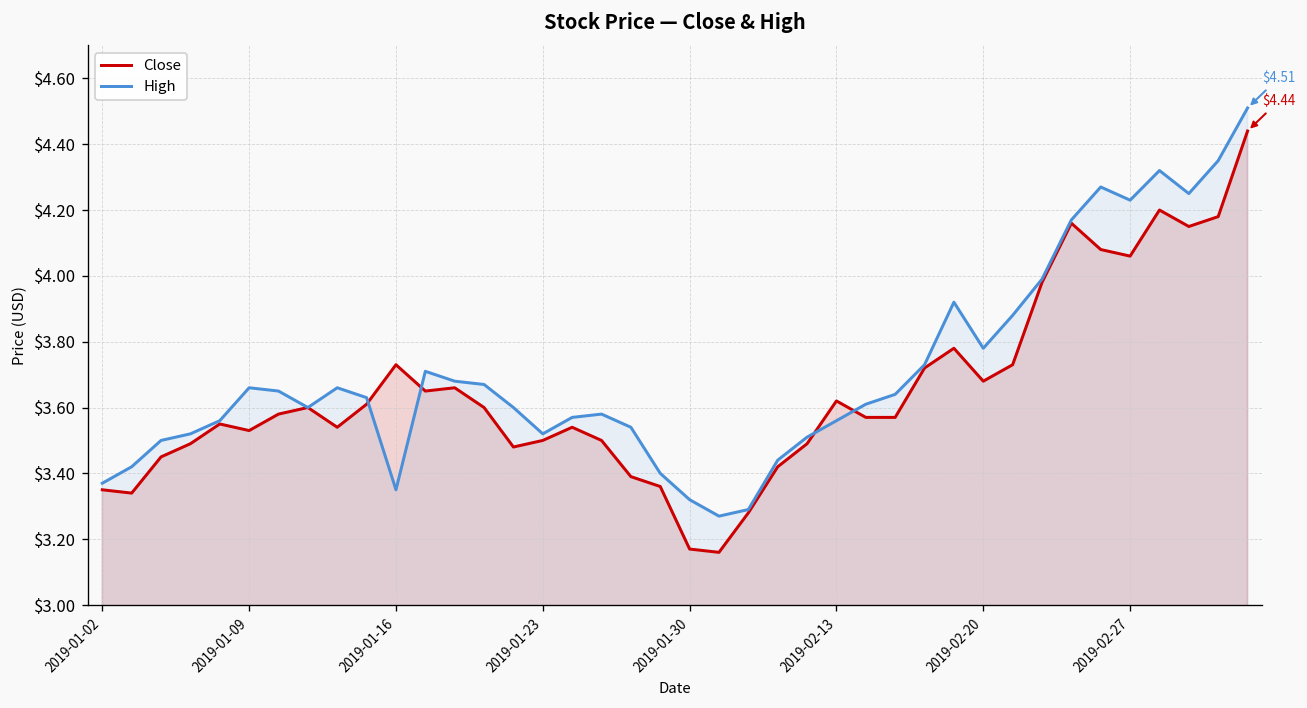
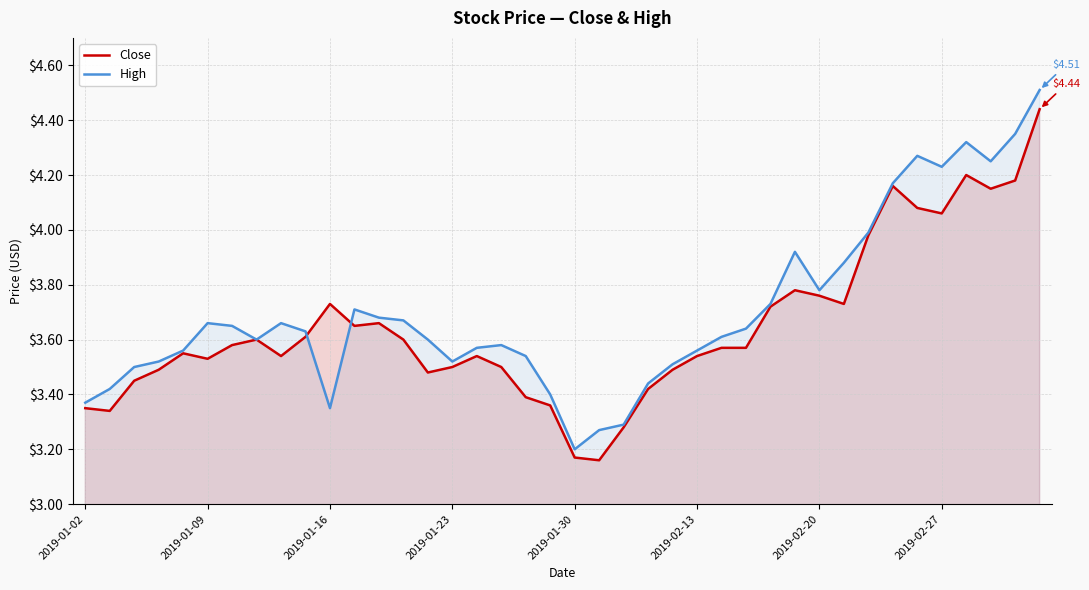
  {
    "Close": {
      "2019-01-02": "$3.35",
      "2019-01-09": "$3.53",
      "2019-01-16": "$3.73",
      "2019-01-23": "$3.50",
      "2019-01-30": "$3.17",
-     "2019-02-13": "$3.62",
-     "2019-02-20": "$3.68",
+     "2019-02-13": "$3.54",
+     "2019-02-20": "$3.76",
      "2019-02-27": "$4.06"
    },
    "High": {
      "2019-01-02": "$3.37",
      "2019-01-09": "$3.66",
      "2019-01-16": "$3.35",
      "2019-01-23": "$3.52",
-     "2019-01-30": "$3.32",
+     "2019-01-30": "$3.20",
      "2019-02-13": "$3.56",
      "2019-02-20": "$3.78",
      "2019-02-27": "$4.23"
    }
  }
